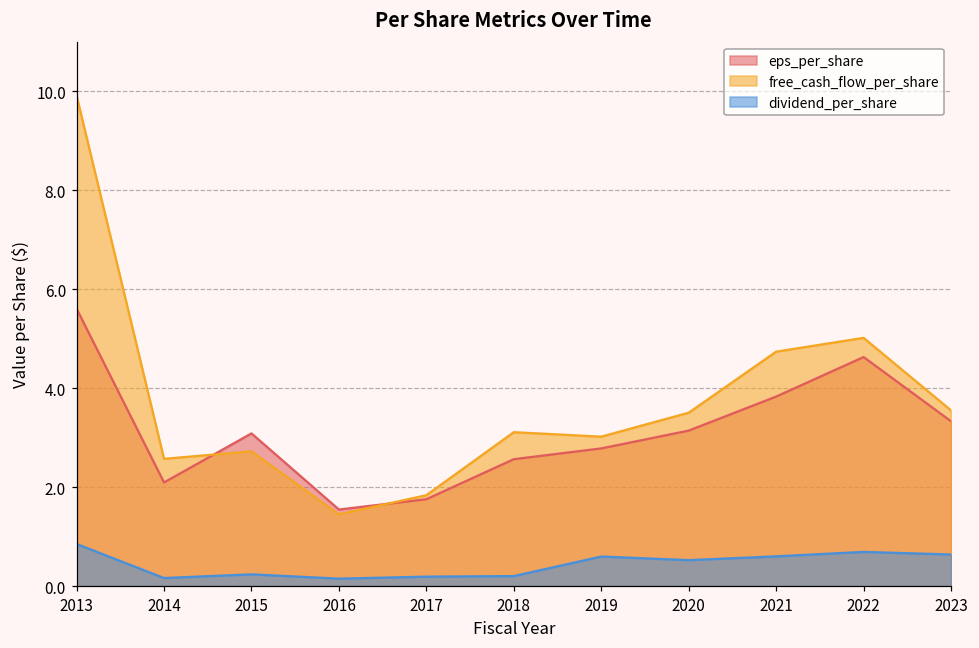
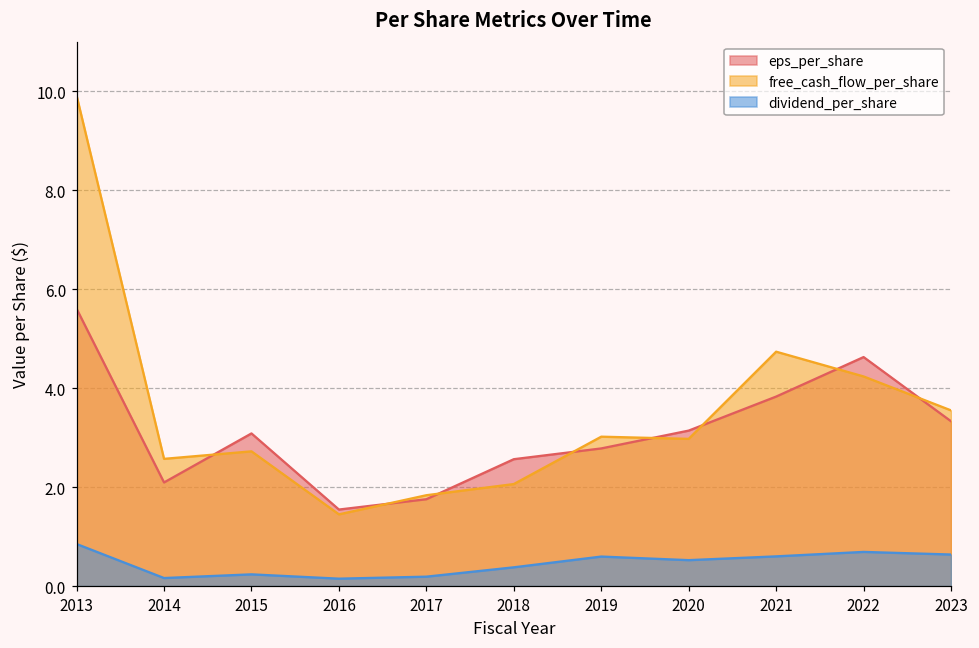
  {
    "eps_per_share": {
      "2013": 5.6,
      "2014": 2.1,
      "2015": 3.1,
      "2016": 1.5,
      "2017": 1.8,
      "2018": 2.6,
      "2019": 2.8,
      "2020": 3.1,
      "2021": 3.8,
      "2022": 4.6,
      "2023": 3.3
    },
    "free_cash_flow_per_share": {
      "2013": 9.9,
      "2014": 2.6,
      "2015": 2.7,
      "2016": 1.4,
      "2017": 1.8,
-     "2018": 3.1,
+     "2018": 2.1,
      "2019": 3.0,
-     "2020": 3.5,
+     "2020": 3.0,
      "2021": 4.7,
-     "2022": 5.0,
+     "2022": 4.2,
      "2023": 3.6
    },
    "dividend_per_share": {
      "2013": 0.9,
      "2014": 0.2,
      "2015": 0.2,
      "2016": 0.2,
      "2017": 0.2,
-     "2018": 0.2,
+     "2018": 0.4,
      "2019": 0.6,
      "2020": 0.5,
      "2021": 0.6,
      "2022": 0.7,
      "2023": 0.6
    }
  }
